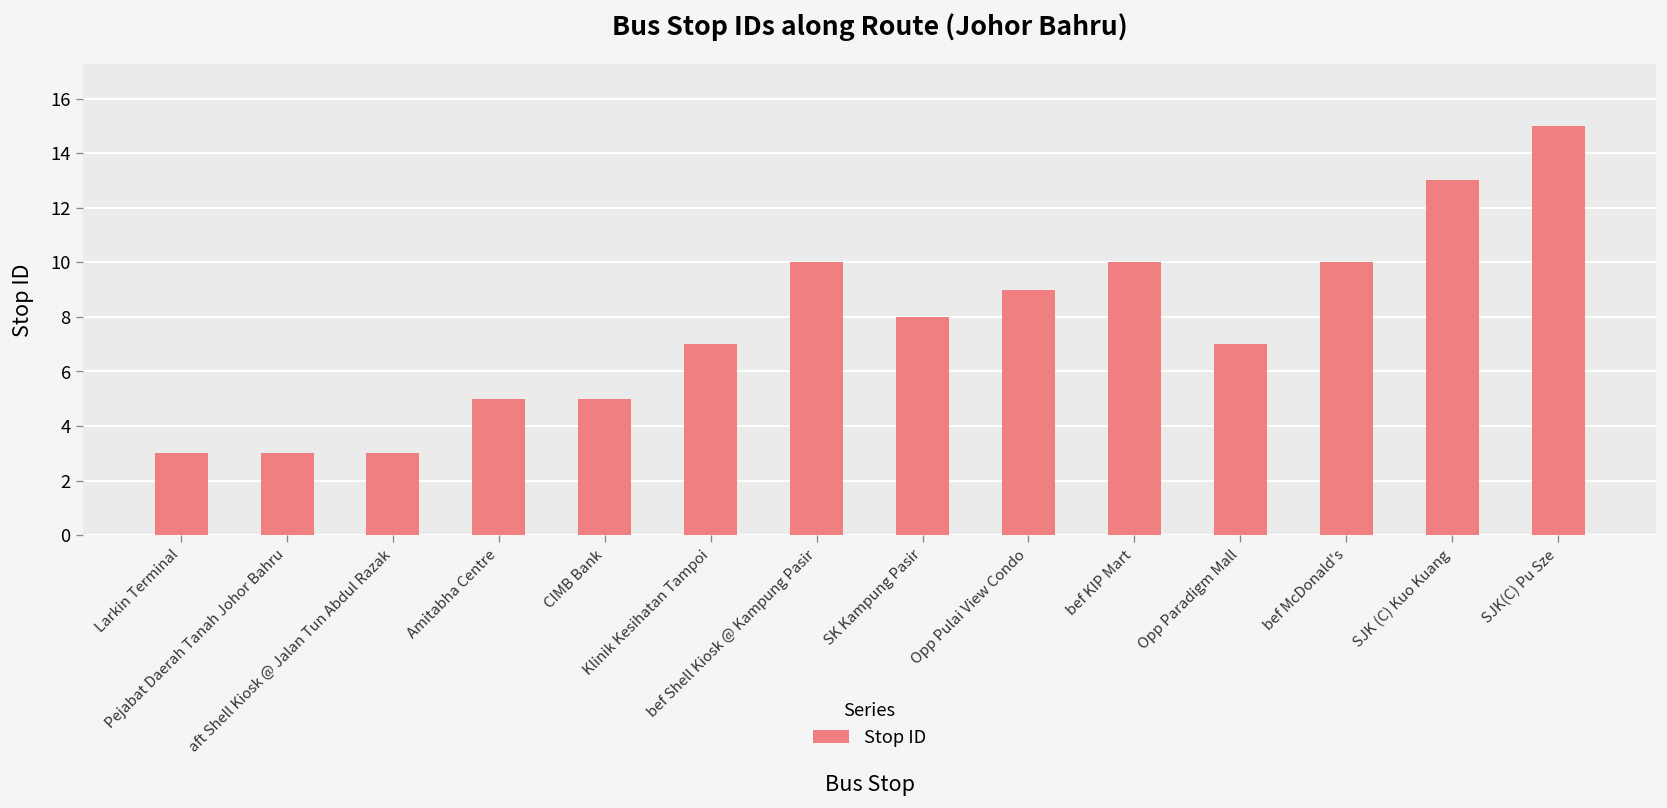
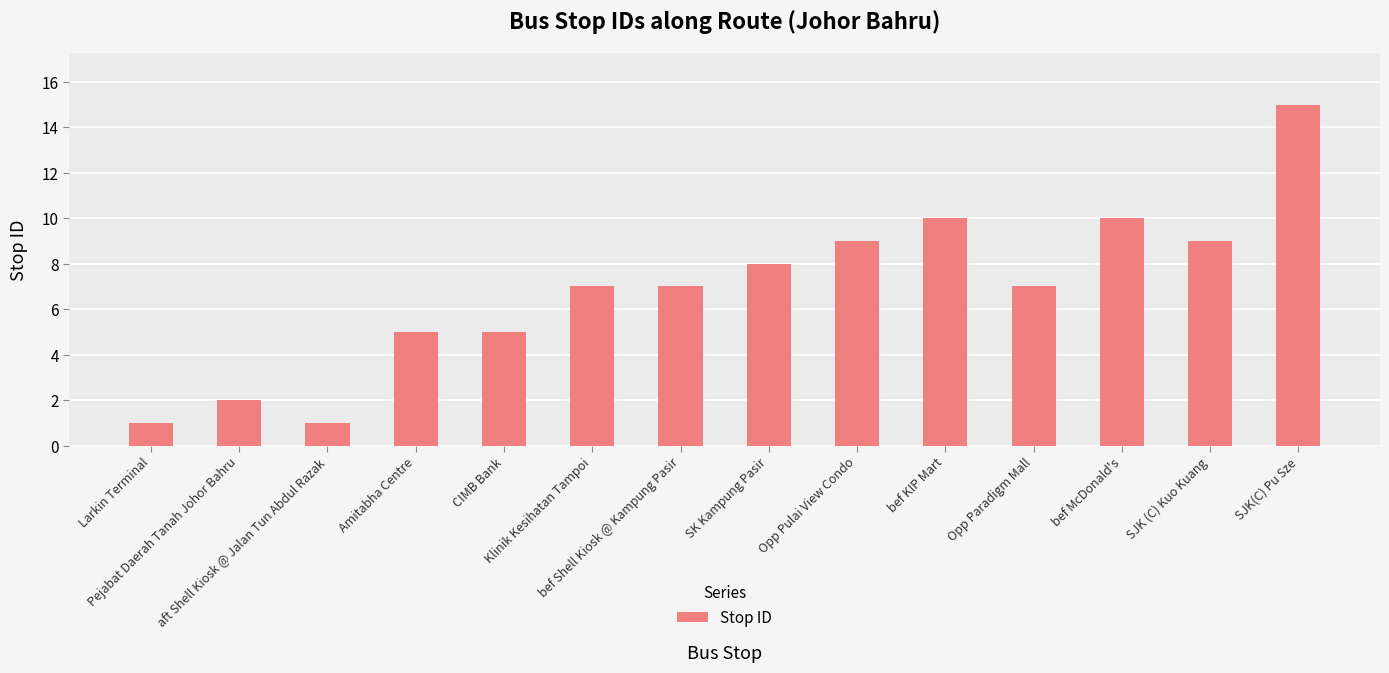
  {
-   "Larkin Terminal": 3,
-   "Pejabat Daerah Tanah Johor Bahru": 3,
-   "aft Shell Kiosk @ Jalan Tun Abdul Razak": 3,
+   "Larkin Terminal": 1,
+   "Pejabat Daerah Tanah Johor Bahru": 2,
+   "aft Shell Kiosk @ Jalan Tun Abdul Razak": 1,
    "Amitabha Centre": 5,
    "CIMB Bank": 5,
    "Klinik Kesihatan Tampoi": 7,
-   "bef Shell Kiosk @ Kampung Pasir": 10,
+   "bef Shell Kiosk @ Kampung Pasir": 7,
    "SK Kampung Pasir": 8,
    "Opp Pulai View Condo": 9,
    "bef KIP Mart": 10,
    "Opp Paradigm Mall": 7,
    "bef McDonald's": 10,
-   "SJK (C) Kuo Kuang": 13,
+   "SJK (C) Kuo Kuang": 9,
    "SJK(C) Pu Sze": 15
  }
